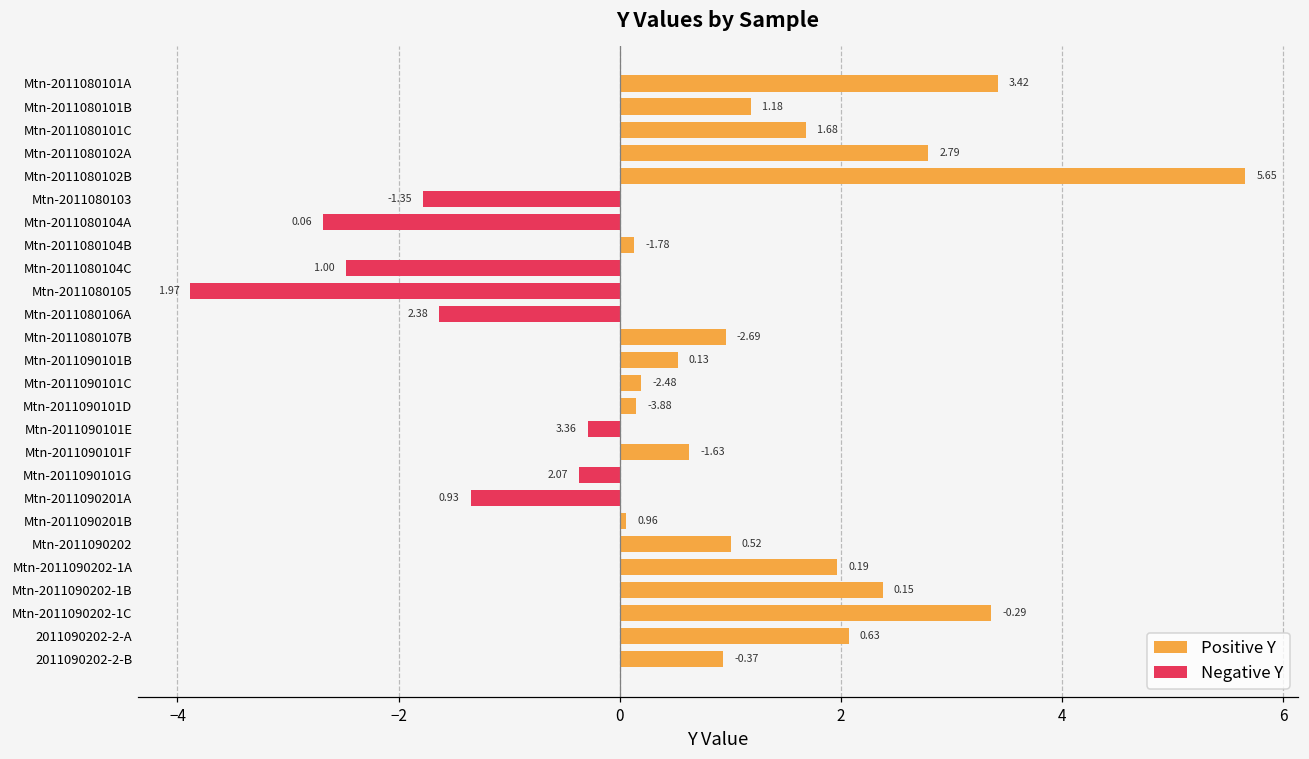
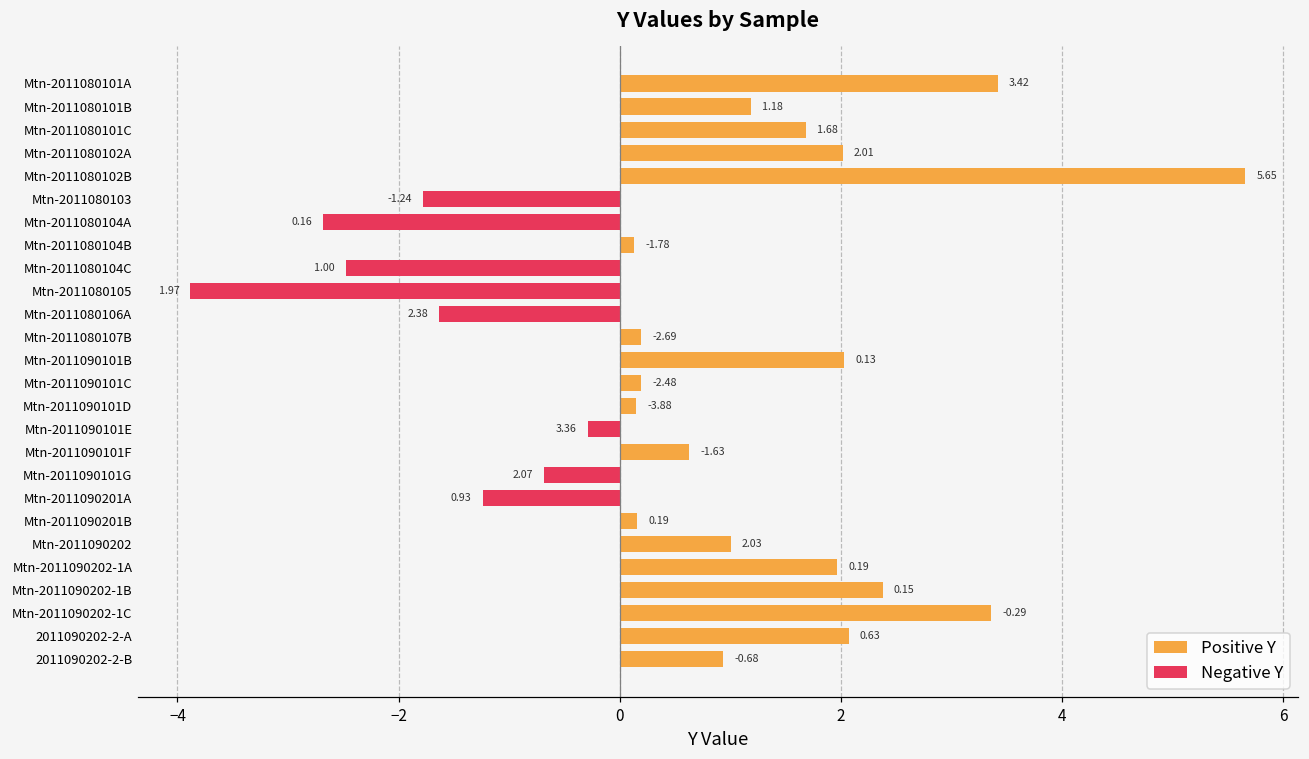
  {
    "Positive Y": {
      "Mtn-2011080101A": 3.42,
      "Mtn-2011080101B": 1.18,
      "Mtn-2011080101C": 1.68,
-     "Mtn-2011080102A": 2.79,
+     "Mtn-2011080102A": 2.01,
      "Mtn-2011080102B": 5.65,
-     "Mtn-2011080107B": 0.96,
-     "Mtn-2011090101B": 0.52,
-     "Mtn-2011090201B": 0.06
+     "Mtn-2011080107B": 0.19,
+     "Mtn-2011090101B": 2.03,
+     "Mtn-2011090201B": 0.16
    },
    "Negative Y": {
-     "Mtn-2011090101G": -0.37,
-     "Mtn-2011090201A": -1.35
+     "Mtn-2011090101G": -0.68,
+     "Mtn-2011090201A": -1.24
    }
  }
